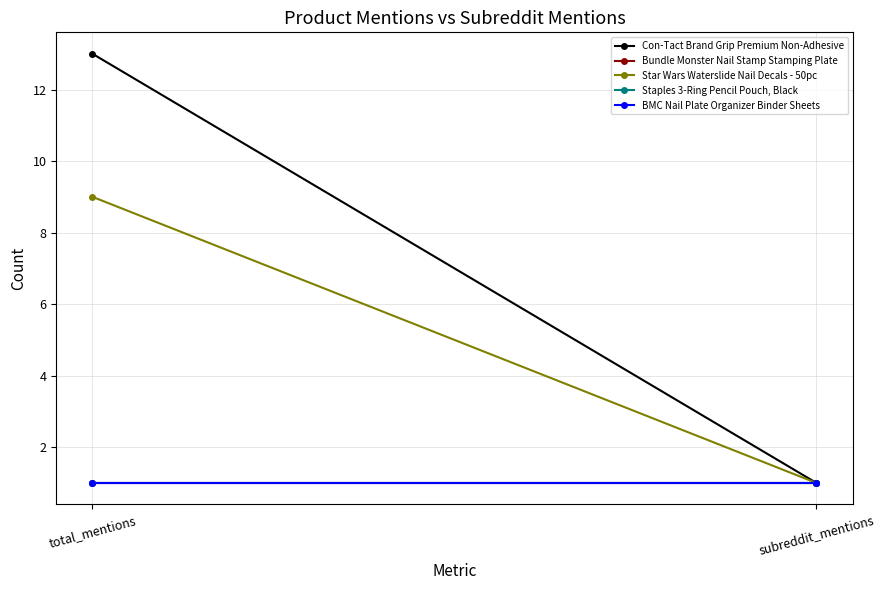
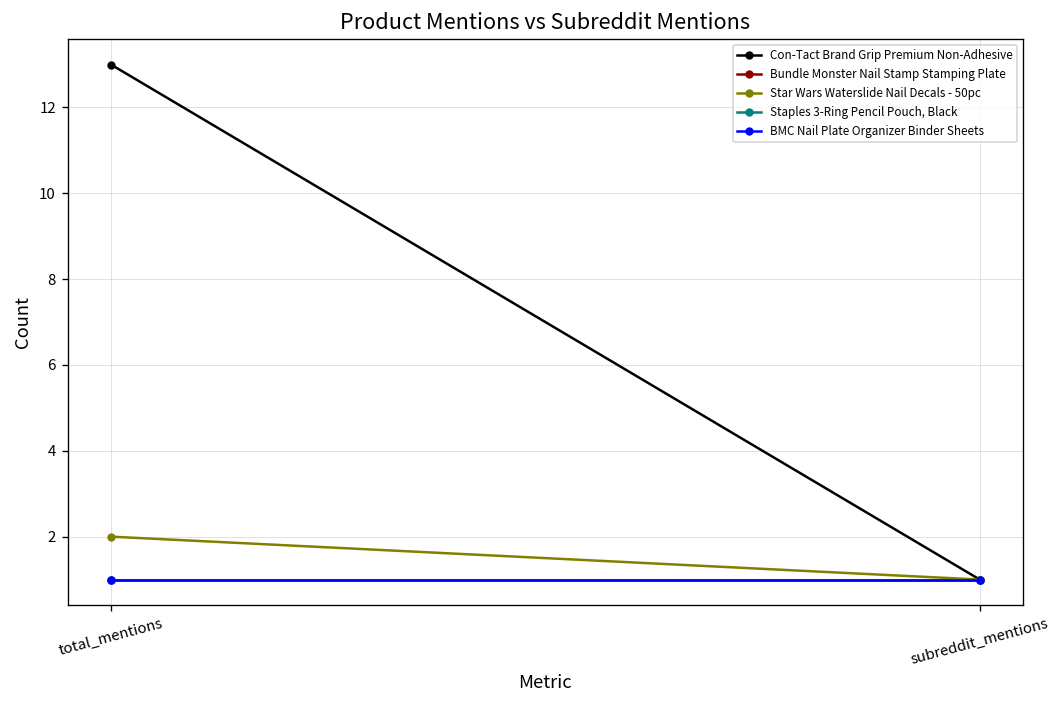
  {
    "Con-Tact Brand Grip Premium Non-Adhesive": {
      "total_mentions": 13
    },
    "BMC Nail Plate Organizer Binder Sheets": {
      "total_mentions": 1
    },
    "Star Wars Waterslide Nail Decals - 50pc": {
-     "total_mentions": 9
+     "total_mentions": 2
    }
  }
